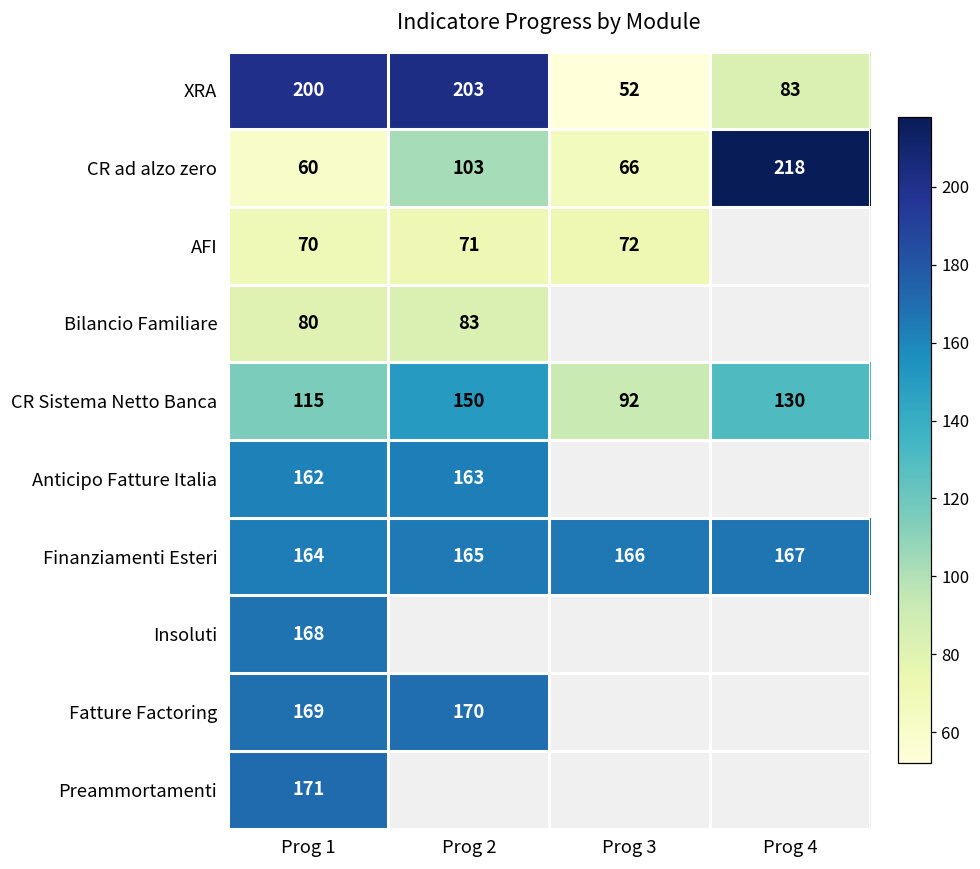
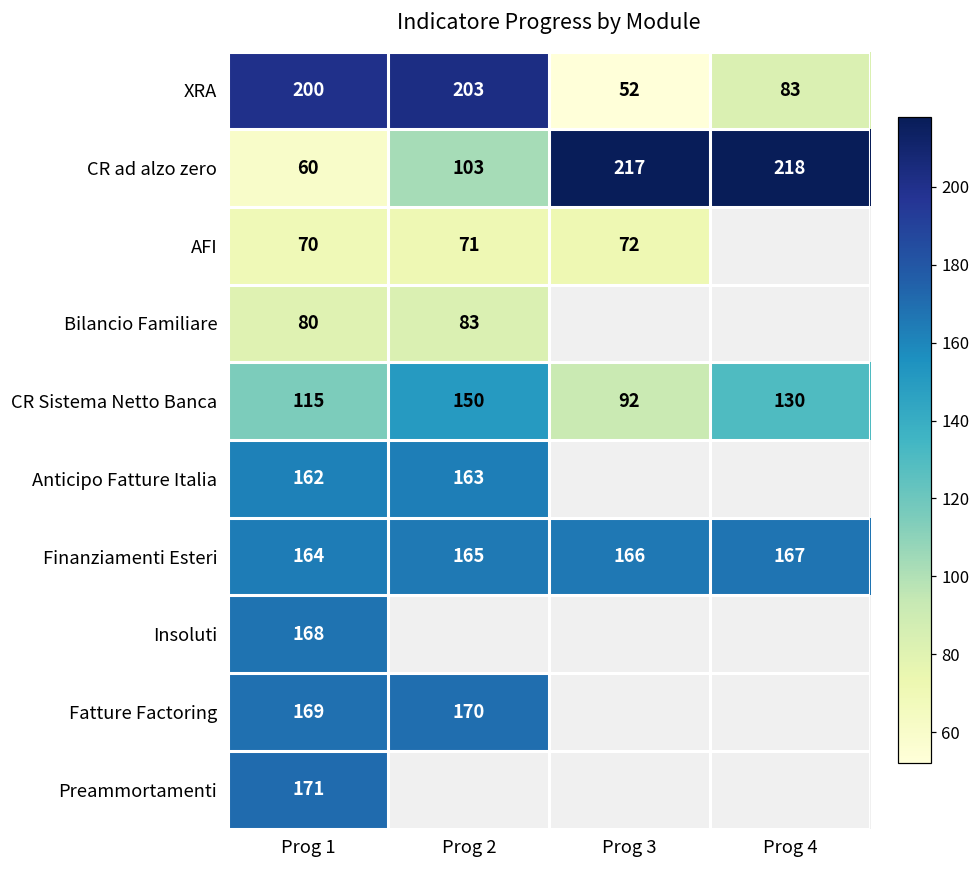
  {
    "XRA": {
      "Prog 1": 200,
      "Prog 2": 203,
      "Prog 3": 52,
      "Prog 4": 83
    },
    "CR ad alzo zero": {
      "Prog 1": 60,
      "Prog 2": 103,
-     "Prog 3": 66,
+     "Prog 3": 217,
      "Prog 4": 218
    },
    "AFI": {
      "Prog 1": 70,
      "Prog 2": 71,
      "Prog 3": 72
    },
    "Bilancio Familiare": {
      "Prog 1": 80,
      "Prog 2": 83
    },
    "CR Sistema Netto Banca": {
      "Prog 1": 115,
      "Prog 2": 150,
      "Prog 3": 92,
      "Prog 4": 130
    },
    "Anticipo Fatture Italia": {
      "Prog 1": 162,
      "Prog 2": 163
    },
    "Finanziamenti Esteri": {
      "Prog 1": 164,
      "Prog 2": 165,
      "Prog 3": 166,
      "Prog 4": 167
    },
    "Insoluti": {
      "Prog 1": 168
    },
    "Fatture Factoring": {
      "Prog 1": 169,
      "Prog 2": 170
    },
    "Preammortamenti": {
      "Prog 1": 171
    }
  }
